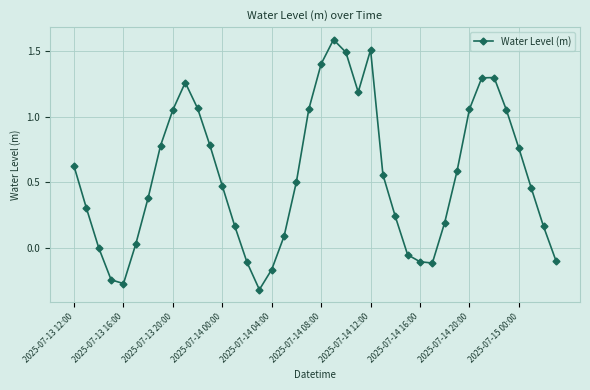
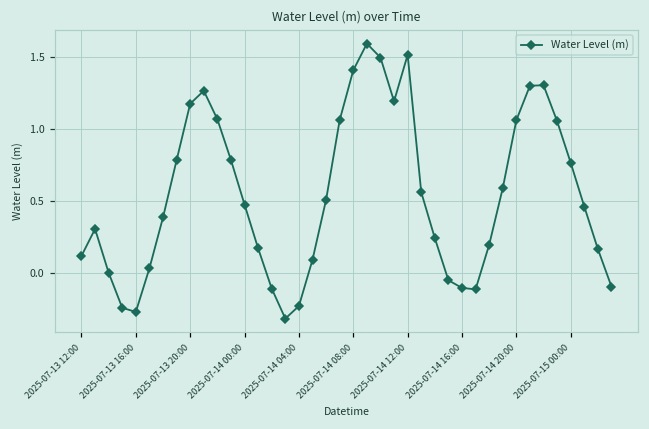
  {
-   "2025-07-13 12:00": 0.62,
+   "2025-07-13 12:00": 0.12,
    "2025-07-13 16:00": -0.27,
-   "2025-07-13 20:00": 1.05,
+   "2025-07-13 20:00": 1.17,
    "2025-07-14 00:00": 0.47,
-   "2025-07-14 04:00": -0.16,
+   "2025-07-14 04:00": -0.23,
    "2025-07-14 08:00": 1.40,
    "2025-07-14 12:00": 1.51,
    "2025-07-14 16:00": -0.11,
    "2025-07-14 20:00": 1.06,
    "2025-07-15 00:00": 0.76
  }
